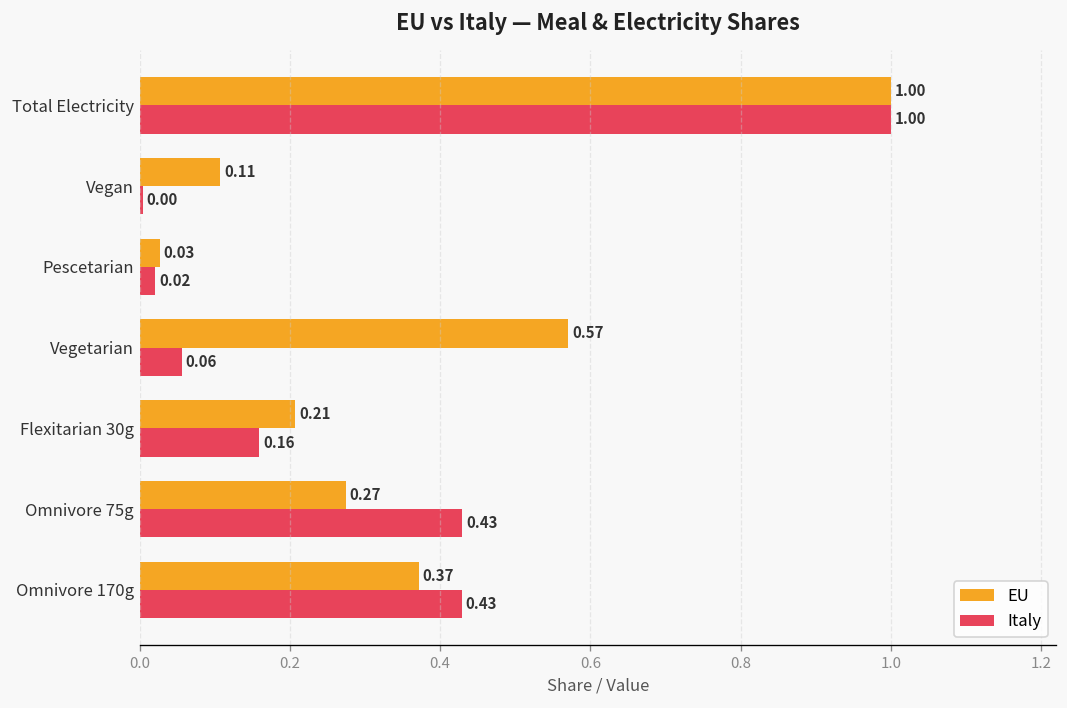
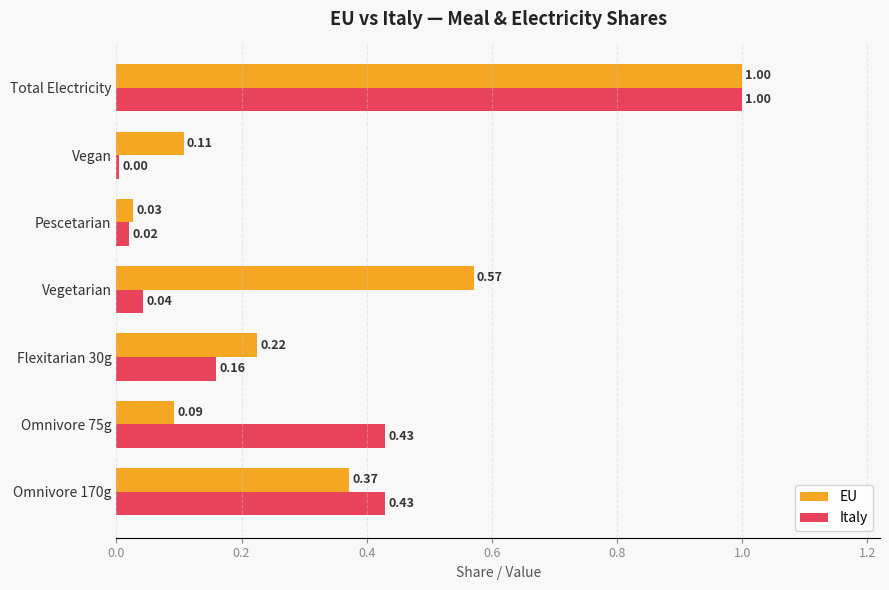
  {
    "EU": {
      "Total Electricity": 1.00,
      "Vegan": 0.11,
      "Pescetarian": 0.03,
      "Vegetarian": 0.57,
-     "Flexitarian 30g": 0.21,
-     "Omnivore 75g": 0.27,
+     "Flexitarian 30g": 0.22,
+     "Omnivore 75g": 0.09,
      "Omnivore 170g": 0.37
    },
    "Italy": {
      "Total Electricity": 1.00,
      "Vegan": 0.00,
      "Pescetarian": 0.02,
-     "Vegetarian": 0.06,
+     "Vegetarian": 0.04,
      "Flexitarian 30g": 0.16,
      "Omnivore 75g": 0.43,
      "Omnivore 170g": 0.43
    }
  }
